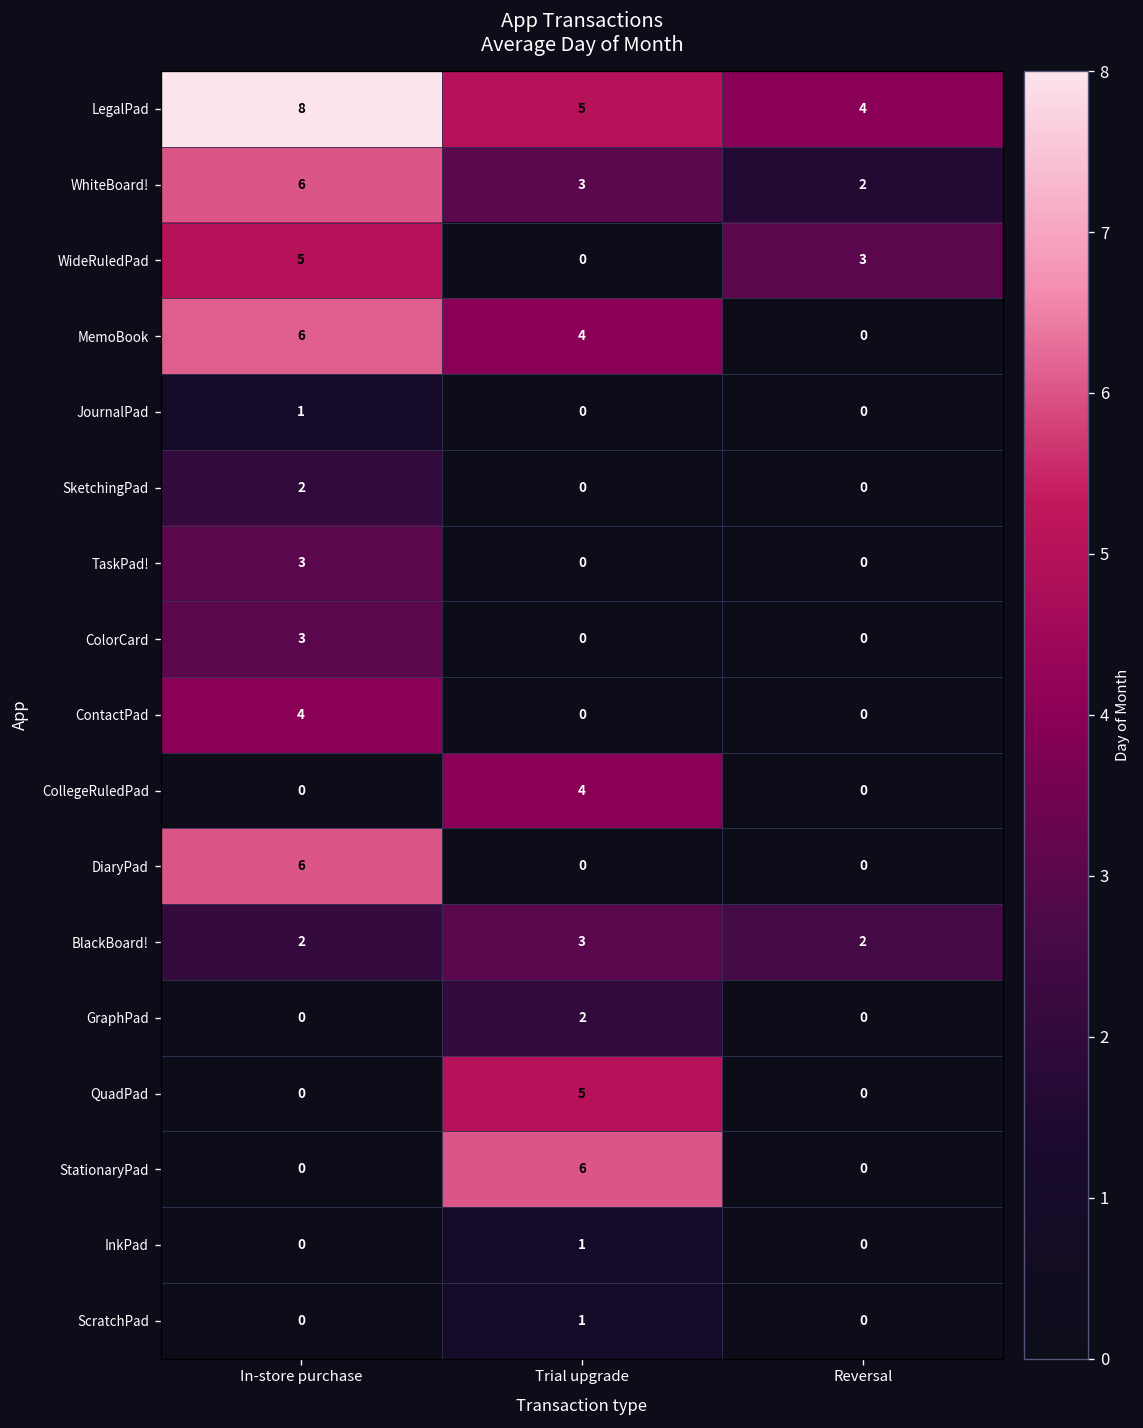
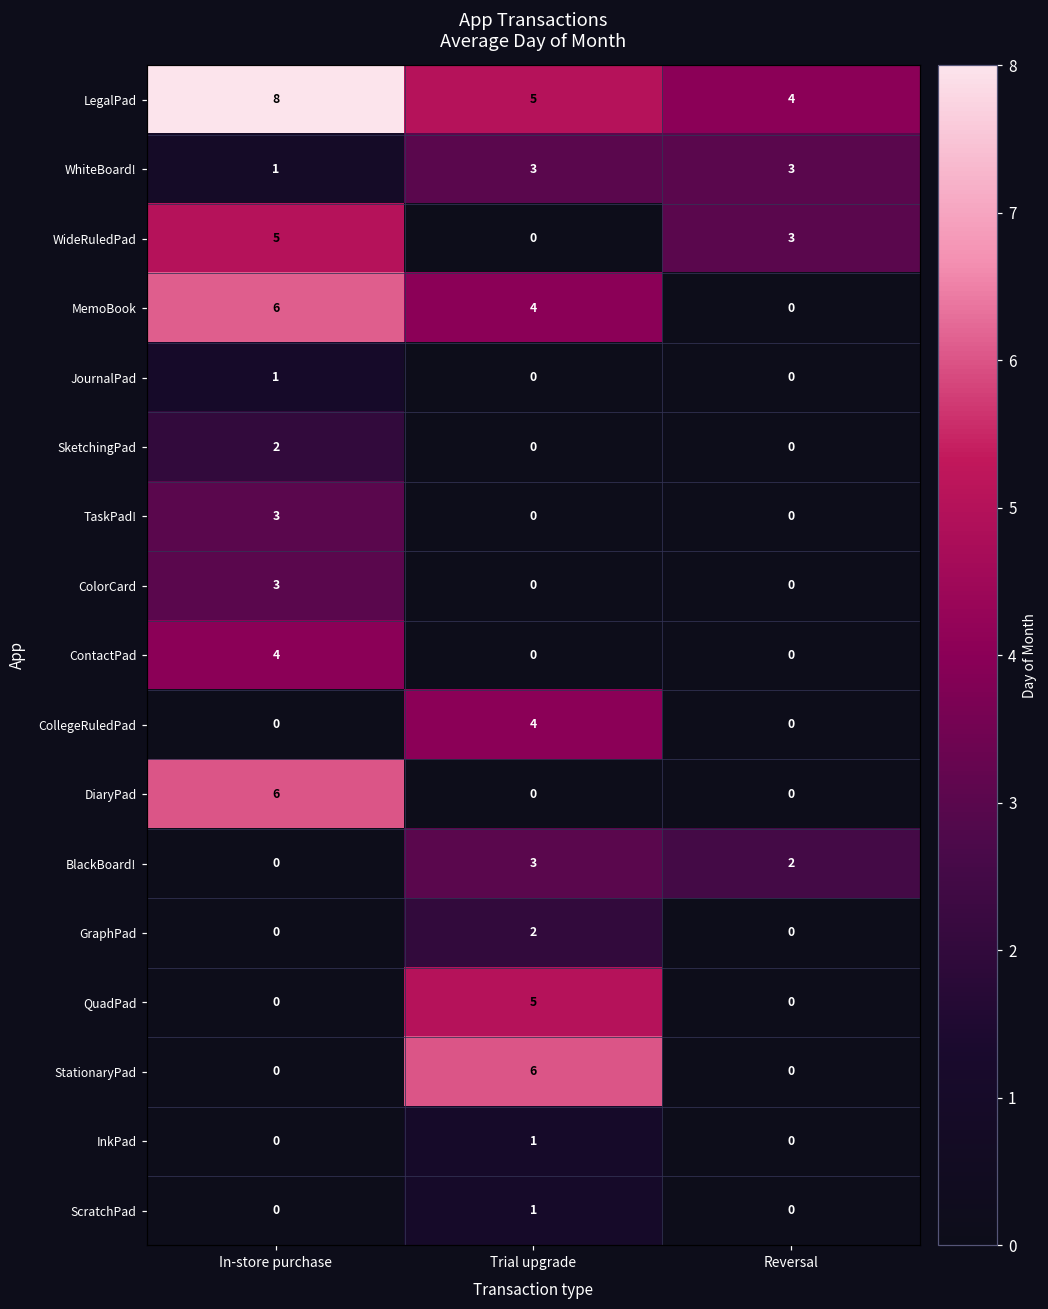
  {
    "LegalPad": {
      "In-store purchase": 8,
      "Trial upgrade": 5,
      "Reversal": 4
    },
    "WhiteBoard!": {
-     "In-store purchase": 6,
+     "In-store purchase": 1,
      "Trial upgrade": 3,
-     "Reversal": 2
+     "Reversal": 3
    },
    "WideRuledPad": {
      "In-store purchase": 5,
      "Trial upgrade": 0,
      "Reversal": 3
    },
    "MemoBook": {
      "In-store purchase": 6,
      "Trial upgrade": 4,
      "Reversal": 0
    },
    "JournalPad": {
      "In-store purchase": 1,
      "Trial upgrade": 0,
      "Reversal": 0
    },
    "SketchingPad": {
      "In-store purchase": 2,
      "Trial upgrade": 0,
      "Reversal": 0
    },
    "TaskPad!": {
      "In-store purchase": 3,
      "Trial upgrade": 0,
      "Reversal": 0
    },
    "ColorCard": {
      "In-store purchase": 3,
      "Trial upgrade": 0,
      "Reversal": 0
    },
    "ContactPad": {
      "In-store purchase": 4,
      "Trial upgrade": 0,
      "Reversal": 0
    },
    "CollegeRuledPad": {
      "In-store purchase": 0,
      "Trial upgrade": 4,
      "Reversal": 0
    },
    "DiaryPad": {
      "In-store purchase": 6,
      "Trial upgrade": 0,
      "Reversal": 0
    },
    "BlackBoard!": {
-     "In-store purchase": 2,
+     "In-store purchase": 0,
      "Trial upgrade": 3,
      "Reversal": 2
    },
    "GraphPad": {
      "In-store purchase": 0,
      "Trial upgrade": 2,
      "Reversal": 0
    },
    "QuadPad": {
      "In-store purchase": 0,
      "Trial upgrade": 5,
      "Reversal": 0
    },
    "StationaryPad": {
      "In-store purchase": 0,
      "Trial upgrade": 6,
      "Reversal": 0
    },
    "InkPad": {
      "In-store purchase": 0,
      "Trial upgrade": 1,
      "Reversal": 0
    },
    "ScratchPad": {
      "In-store purchase": 0,
      "Trial upgrade": 1,
      "Reversal": 0
    }
  }
